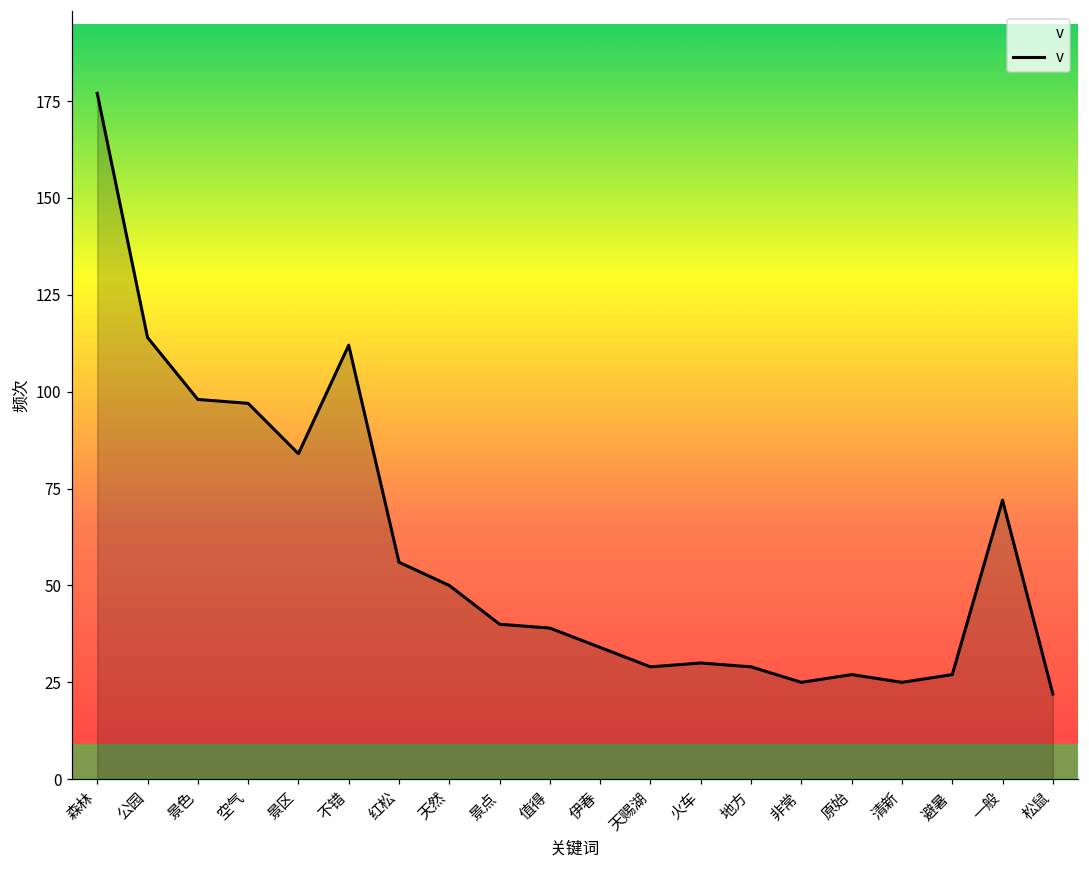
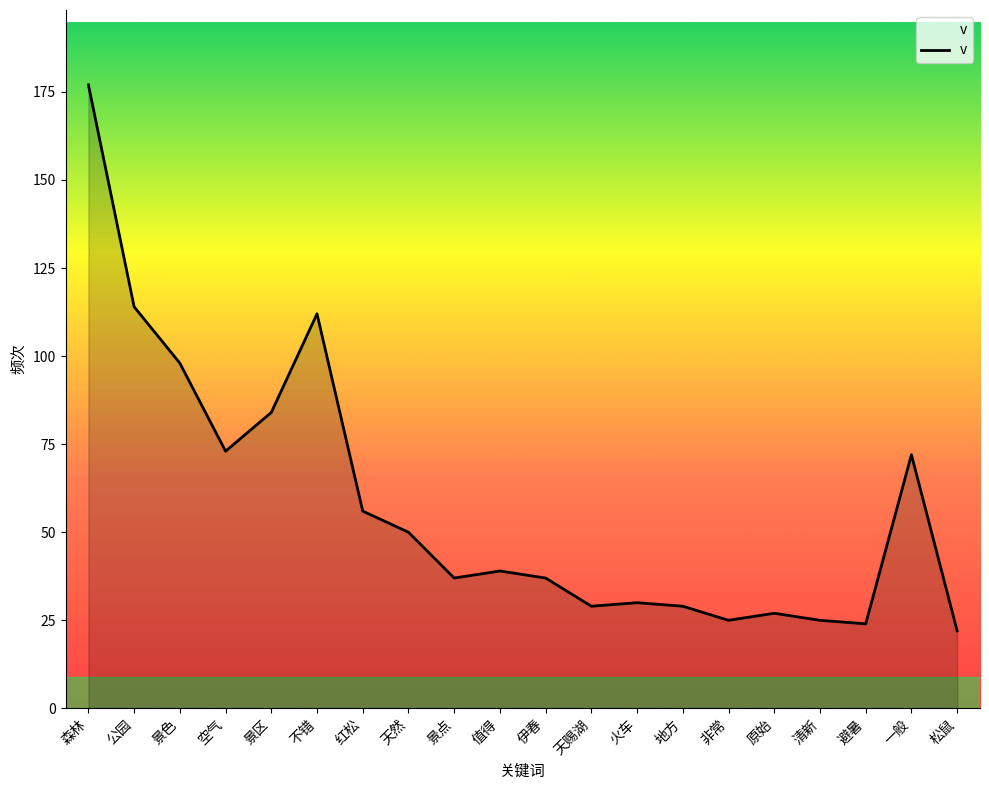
  {
    "森林": 177,
    "公园": 114,
    "景色": 98,
-   "空气": 97,
+   "空气": 73,
    "景区": 84,
    "不错": 112,
    "红松": 56,
    "天然": 50,
-   "景点": 40,
+   "景点": 37,
    "值得": 39,
-   "伊春": 34,
+   "伊春": 37,
    "天赐湖": 29,
    "火车": 30,
    "地方": 29,
    "非常": 25,
    "原始": 27,
    "清新": 25,
-   "避暑": 27,
+   "避暑": 24,
    "一般": 72,
    "松鼠": 22
  }
